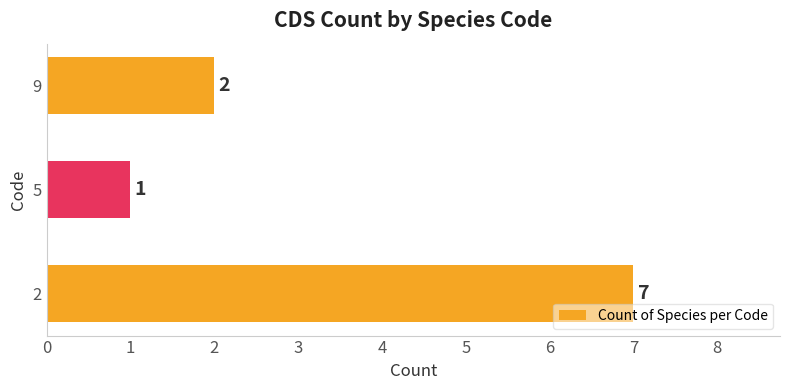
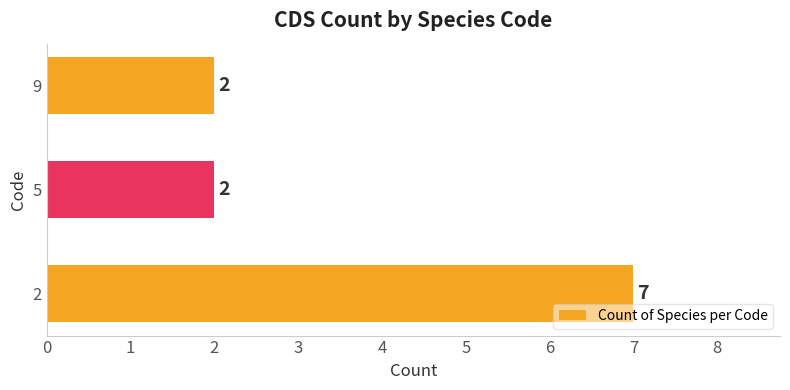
  {
    "9": 2,
-   "5": 1,
+   "5": 2,
    "2": 7
  }
